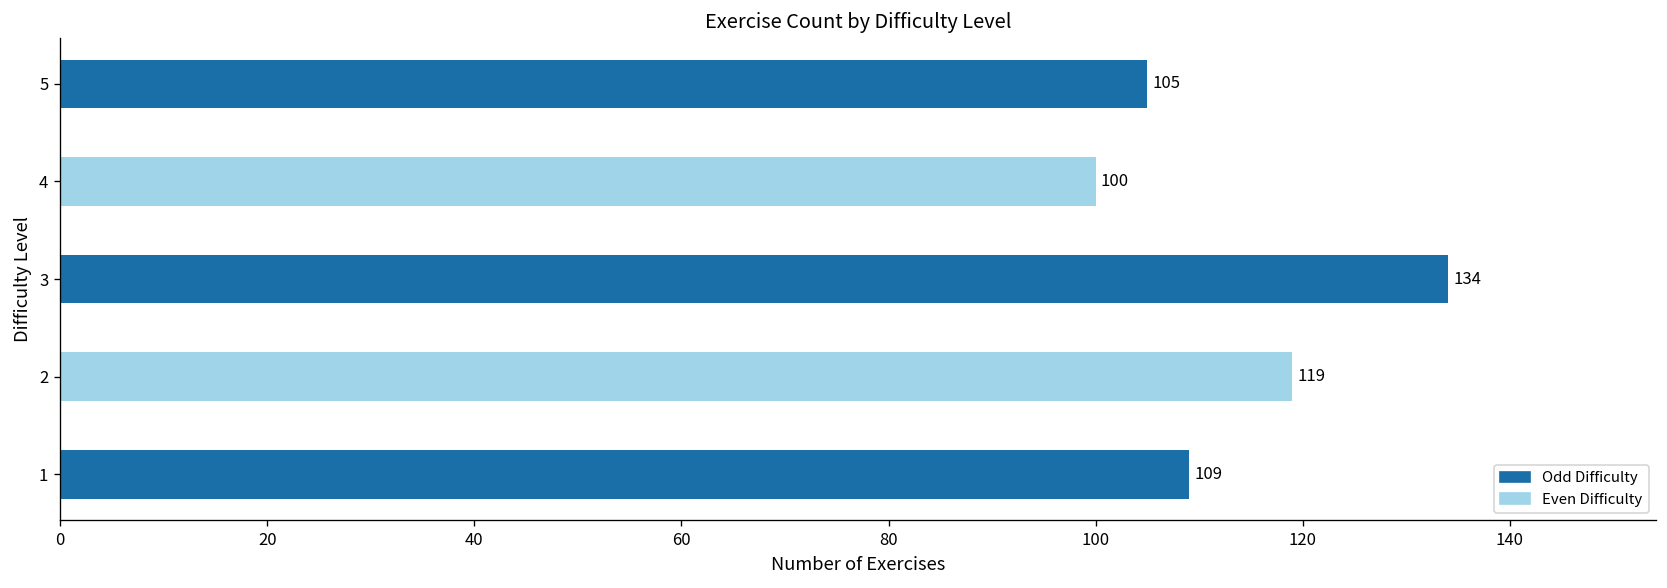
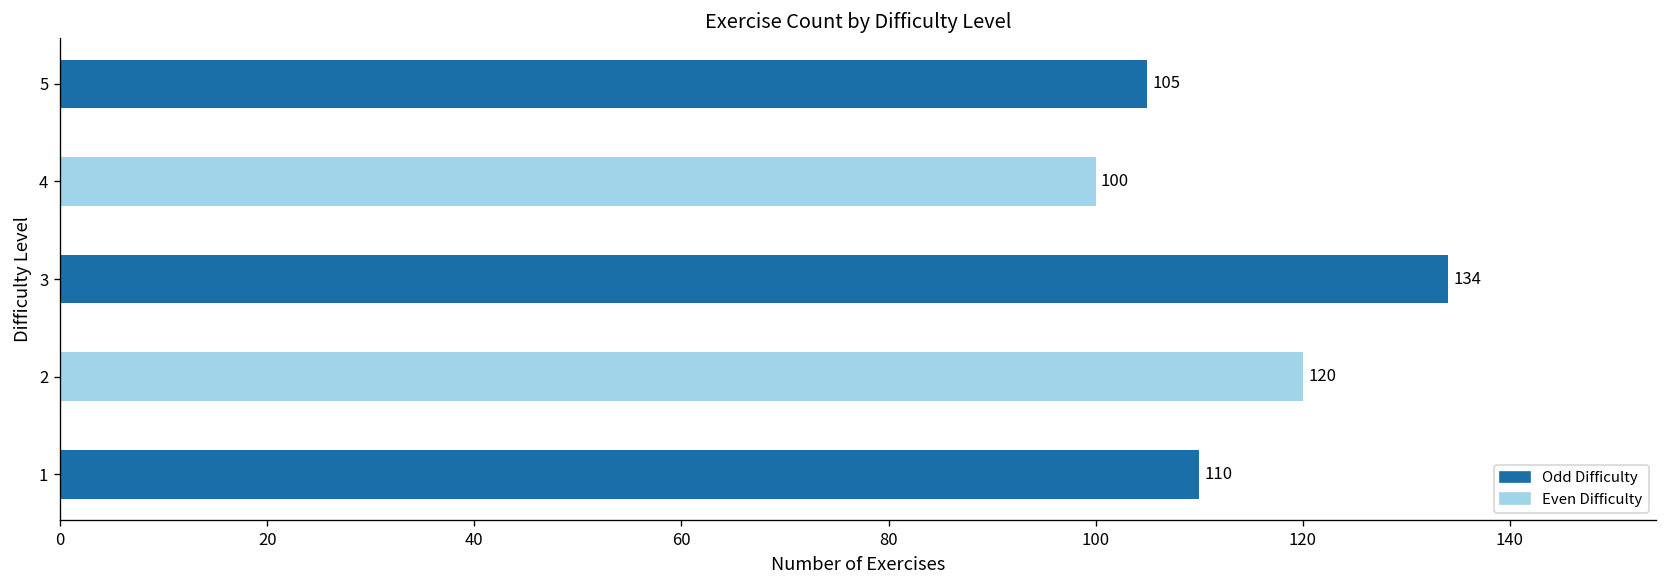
  {
    "5": 105,
    "4": 100,
    "3": 134,
-   "2": 119,
-   "1": 109
+   "2": 120,
+   "1": 110
  }
